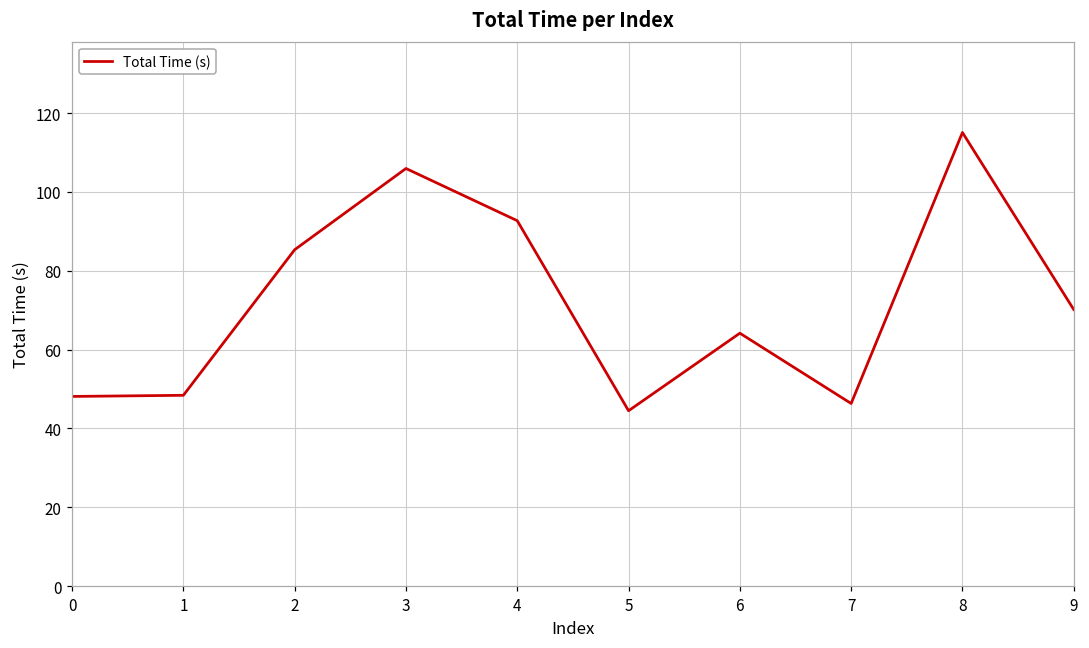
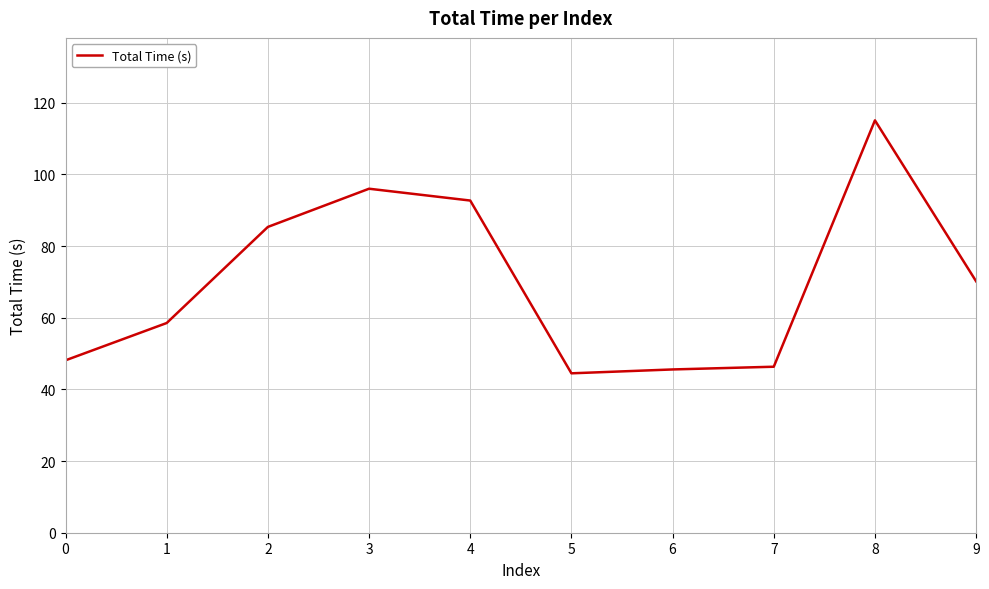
  {
    "0": 48,
-   "1": 48,
+   "1": 59,
    "2": 85,
-   "3": 106,
+   "3": 96,
    "4": 93,
    "5": 44,
-   "6": 64,
+   "6": 46,
    "7": 46,
    "8": 115,
    "9": 70
  }
